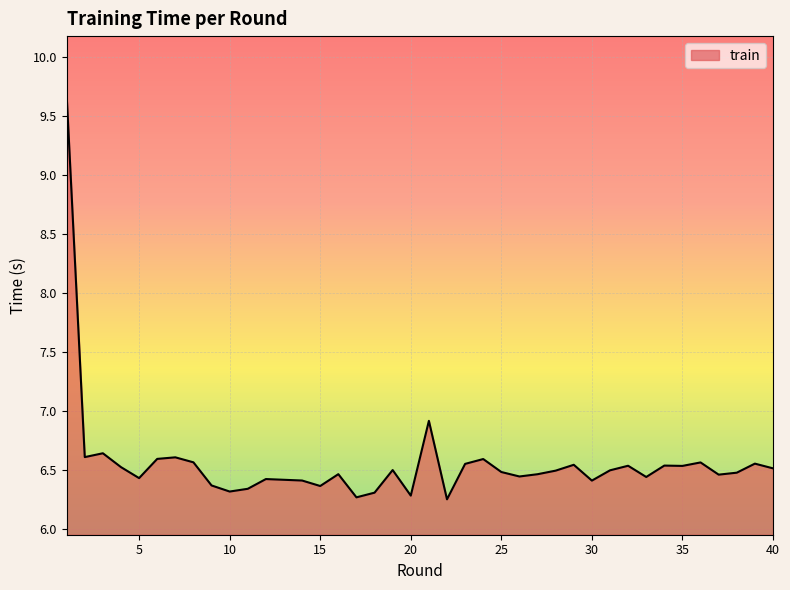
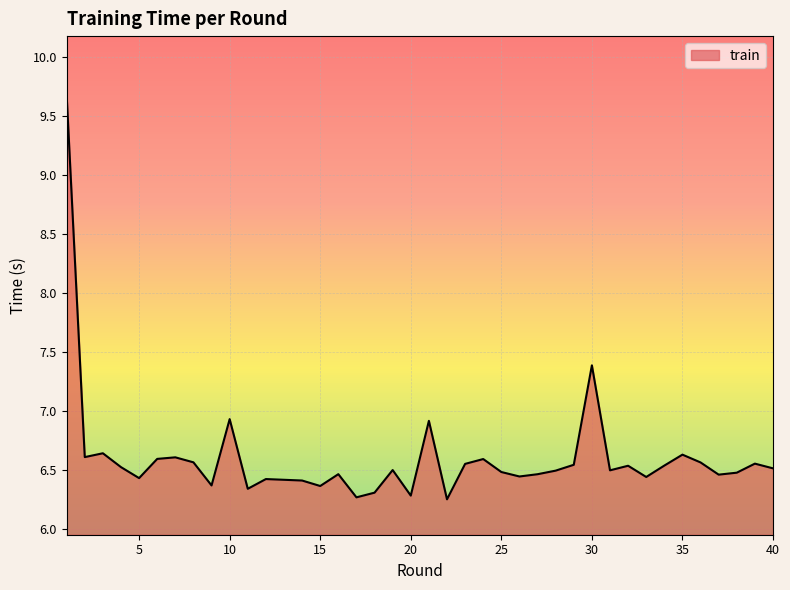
  {
    "5": 6.43,
-   "10": 6.32,
+   "10": 6.93,
    "15": 6.37,
    "20": 6.28,
    "25": 6.48,
-   "30": 6.41,
-   "35": 6.54,
+   "30": 7.39,
+   "35": 6.63,
    "40": 6.52
  }
